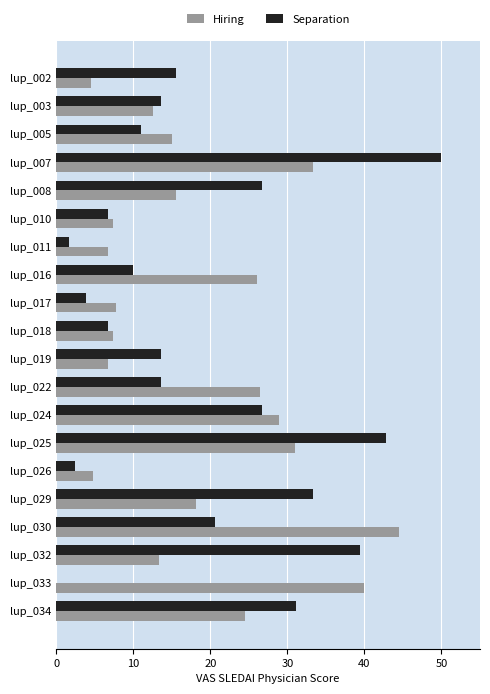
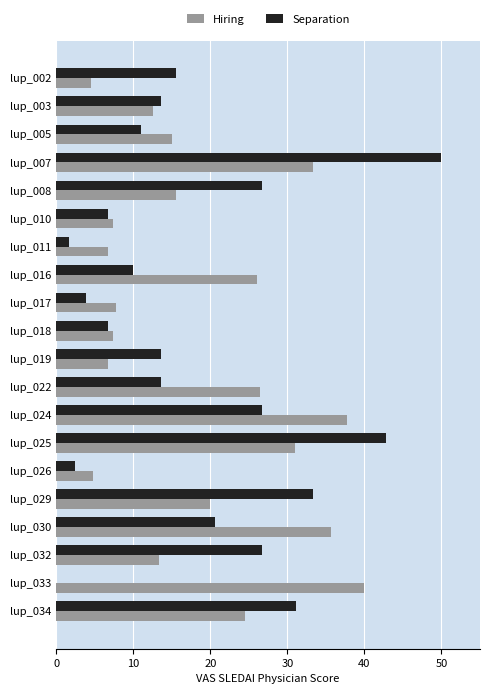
  {
    "Hiring": {
      "lup_002": 4,
      "lup_003": 13,
      "lup_005": 15,
      "lup_007": 33,
      "lup_008": 16,
      "lup_010": 7,
      "lup_011": 7,
      "lup_016": 26,
      "lup_017": 8,
      "lup_018": 7,
      "lup_019": 7,
      "lup_022": 26,
-     "lup_024": 29,
+     "lup_024": 38,
      "lup_025": 31,
      "lup_026": 5,
-     "lup_029": 18,
-     "lup_030": 45,
+     "lup_029": 20,
+     "lup_030": 36,
      "lup_032": 13,
      "lup_033": 40,
      "lup_034": 24
    },
    "Separation": {
      "lup_002": 16,
      "lup_003": 14,
      "lup_005": 11,
      "lup_007": 50,
      "lup_008": 27,
      "lup_010": 7,
      "lup_011": 2,
      "lup_016": 10,
      "lup_017": 4,
      "lup_018": 7,
      "lup_019": 14,
      "lup_022": 14,
      "lup_024": 27,
      "lup_025": 43,
      "lup_026": 2,
      "lup_029": 33,
      "lup_030": 21,
-     "lup_032": 39,
+     "lup_032": 27,
      "lup_033": 0,
      "lup_034": 31
    }
  }
